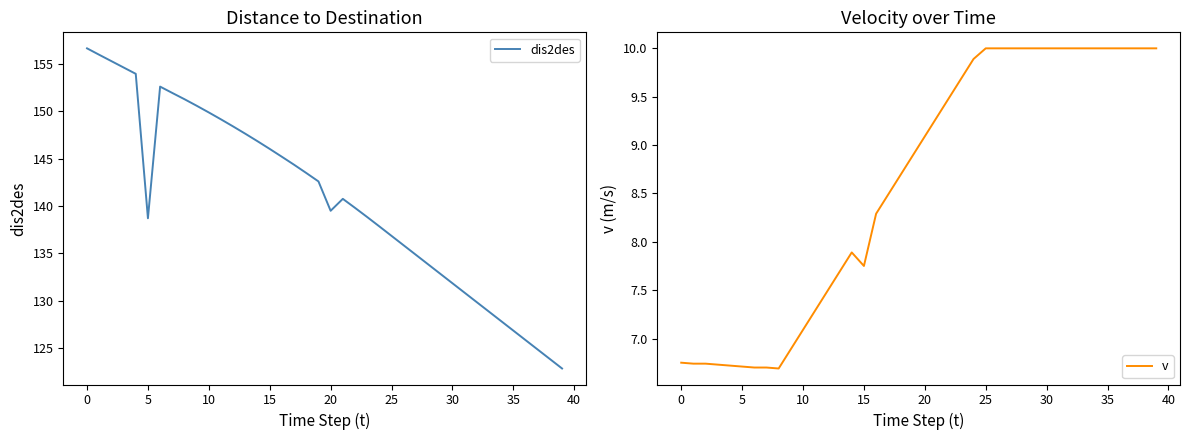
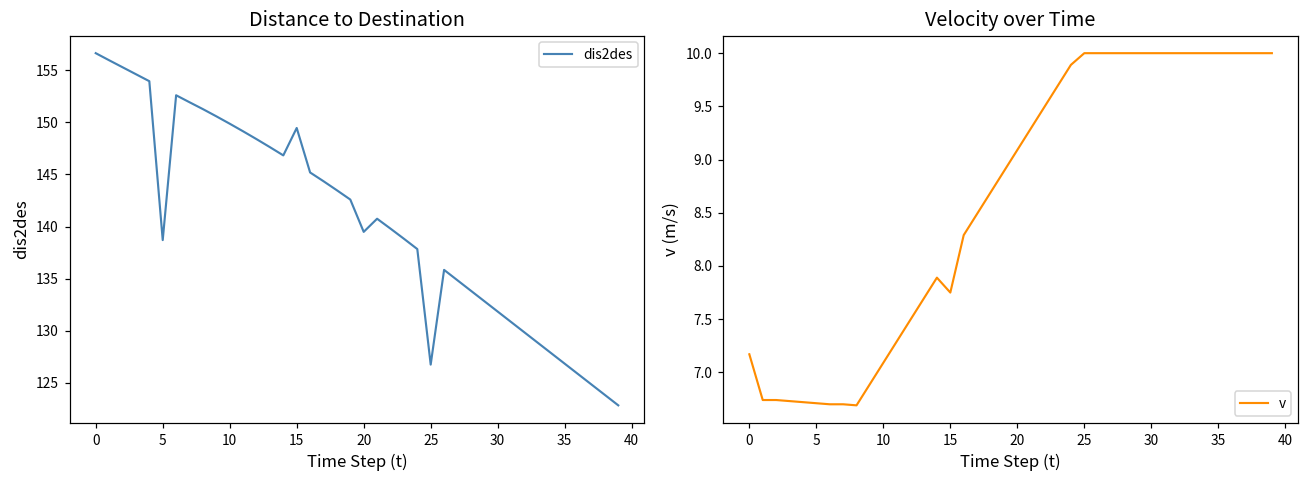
  {
    "Distance to Destination": {
      "0": 157,
      "5": 139,
      "10": 150,
-     "15": 146,
+     "15": 149,
      "20": 139,
-     "25": 137,
+     "25": 127,
      "30": 132,
      "35": 127
    },
    "Velocity over Time": {
-     "0": 6.8,
+     "0": 7.2,
      "5": 6.7,
      "10": 7.1,
      "15": 7.8,
      "20": 9.1,
      "25": 10.0,
      "30": 10.0,
      "35": 10.0
    }
  }
